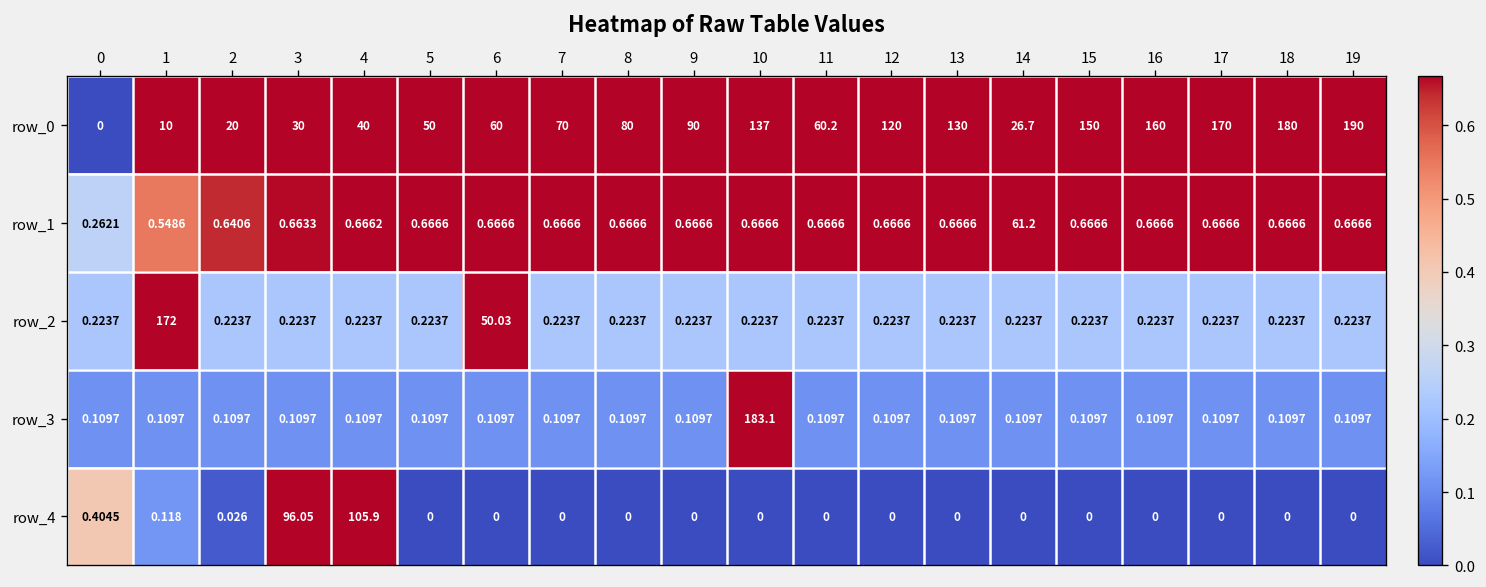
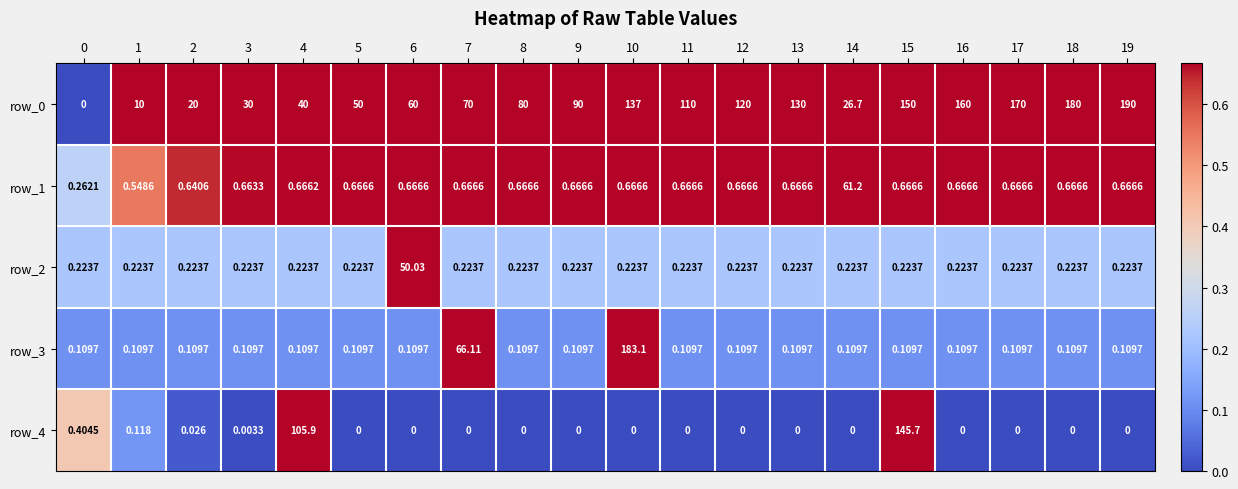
  {
    "row_0": {
      "0": 0,
      "1": 10,
      "2": 20,
      "3": 30,
      "4": 40,
      "5": 50,
      "6": 60,
      "7": 70,
      "8": 80,
      "9": 90,
      "10": 137,
-     "11": 60.2,
+     "11": 110,
      "12": 120,
      "13": 130,
      "14": 26.7,
      "15": 150,
      "16": 160,
      "17": 170,
      "18": 180,
      "19": 190
    },
    "row_1": {
      "0": 0.2621,
      "1": 0.5486,
      "2": 0.6406,
      "3": 0.6633,
      "4": 0.6662,
      "5": 0.6666,
      "6": 0.6666,
      "7": 0.6666,
      "8": 0.6666,
      "9": 0.6666,
      "10": 0.6666,
      "11": 0.6666,
      "12": 0.6666,
      "13": 0.6666,
      "14": 61.2,
      "15": 0.6666,
      "16": 0.6666,
      "17": 0.6666,
      "18": 0.6666,
      "19": 0.6666
    },
    "row_2": {
      "0": 0.2237,
-     "1": 172,
+     "1": 0.2237,
      "2": 0.2237,
      "3": 0.2237,
      "4": 0.2237,
      "5": 0.2237,
      "6": 50.03,
      "7": 0.2237,
      "8": 0.2237,
      "9": 0.2237,
      "10": 0.2237,
      "11": 0.2237,
      "12": 0.2237,
      "13": 0.2237,
      "14": 0.2237,
      "15": 0.2237,
      "16": 0.2237,
      "17": 0.2237,
      "18": 0.2237,
      "19": 0.2237
    },
    "row_3": {
      "0": 0.1097,
      "1": 0.1097,
      "2": 0.1097,
      "3": 0.1097,
      "4": 0.1097,
      "5": 0.1097,
      "6": 0.1097,
-     "7": 0.1097,
+     "7": 66.11,
      "8": 0.1097,
      "9": 0.1097,
      "10": 183.1,
      "11": 0.1097,
      "12": 0.1097,
      "13": 0.1097,
      "14": 0.1097,
      "15": 0.1097,
      "16": 0.1097,
      "17": 0.1097,
      "18": 0.1097,
      "19": 0.1097
    },
    "row_4": {
      "0": 0.4045,
      "1": 0.118,
      "2": 0.026,
-     "3": 96.05,
+     "3": 0.0033,
      "4": 105.9,
      "5": 0,
      "6": 0,
      "7": 0,
      "8": 0,
      "9": 0,
      "10": 0,
      "11": 0,
      "12": 0,
      "13": 0,
      "14": 0,
-     "15": 0,
+     "15": 145.7,
      "16": 0,
      "17": 0,
      "18": 0,
      "19": 0
    }
  }
